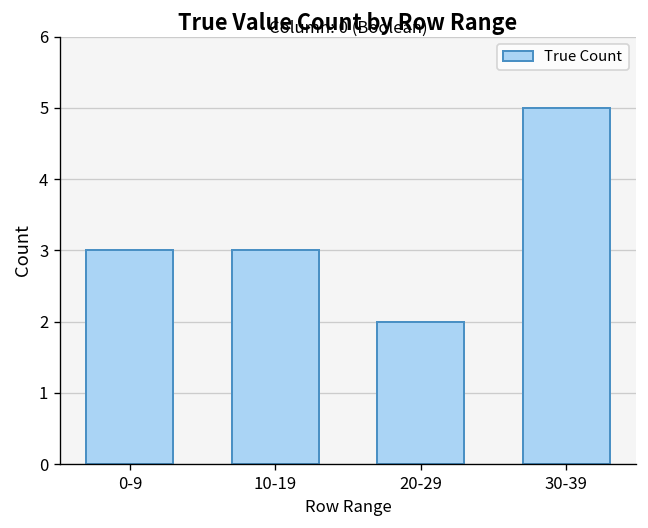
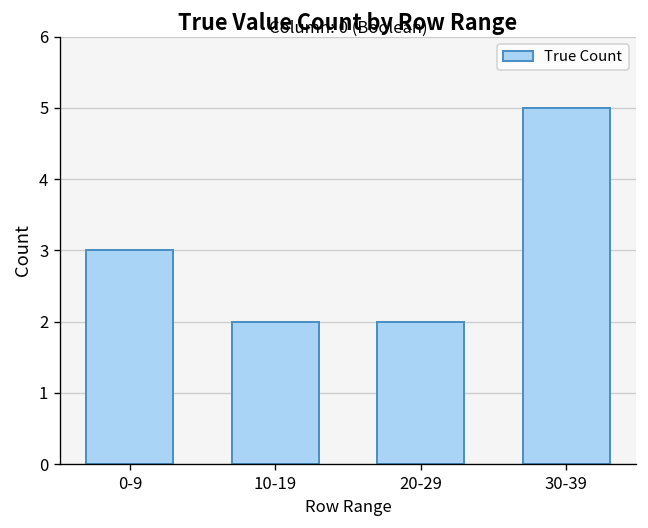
  {
    "0-9": 3,
-   "10-19": 3,
+   "10-19": 2,
    "20-29": 2,
    "30-39": 5
  }
